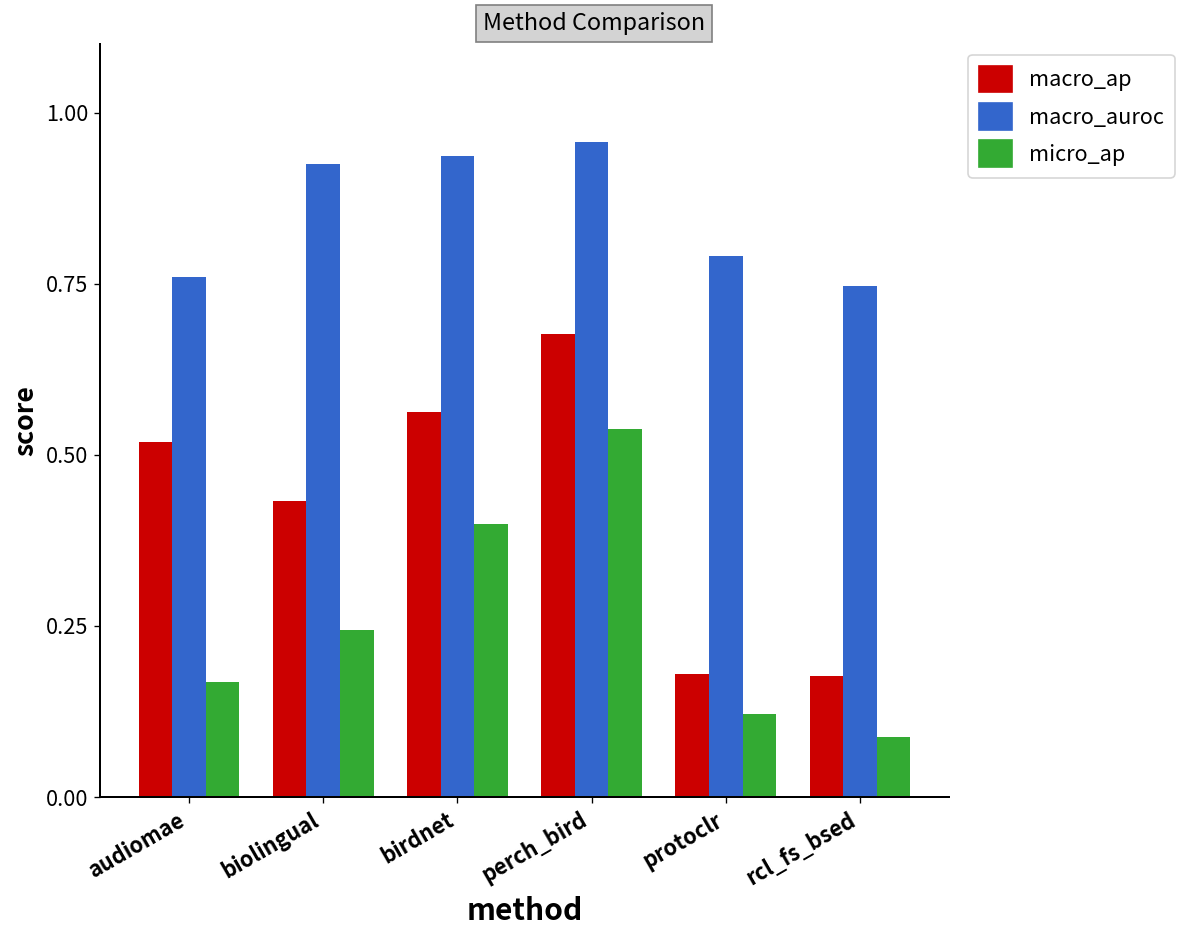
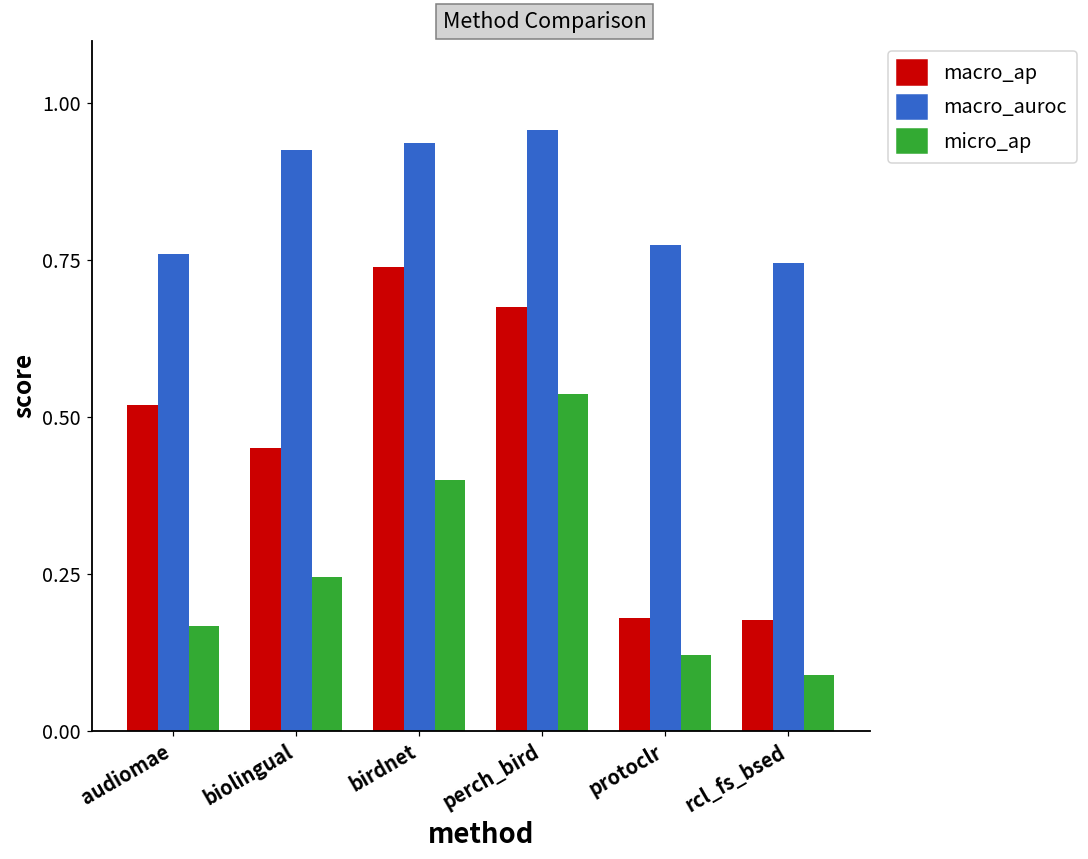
  {
    "macro_ap": {
      "audiomae": 0.52,
-     "biolingual": 0.43,
-     "birdnet": 0.56,
+     "biolingual": 0.45,
+     "birdnet": 0.74,
      "perch_bird": 0.68,
      "protoclr": 0.18,
      "rcl_fs_bsed": 0.18
    },
    "macro_auroc": {
      "audiomae": 0.76,
      "biolingual": 0.93,
      "birdnet": 0.94,
      "perch_bird": 0.96,
-     "protoclr": 0.79,
+     "protoclr": 0.77,
      "rcl_fs_bsed": 0.75
    },
    "micro_ap": {
      "audiomae": 0.17,
      "biolingual": 0.24,
      "birdnet": 0.40,
      "perch_bird": 0.54,
      "protoclr": 0.12,
      "rcl_fs_bsed": 0.09
    }
  }
